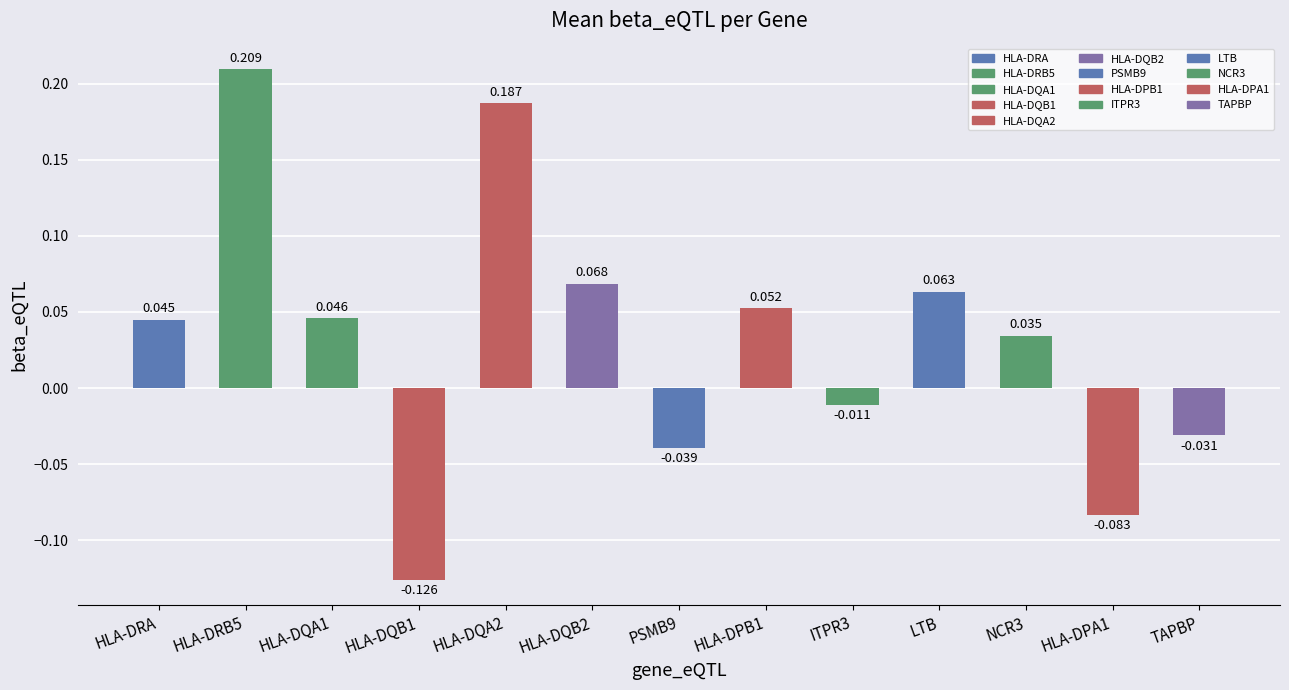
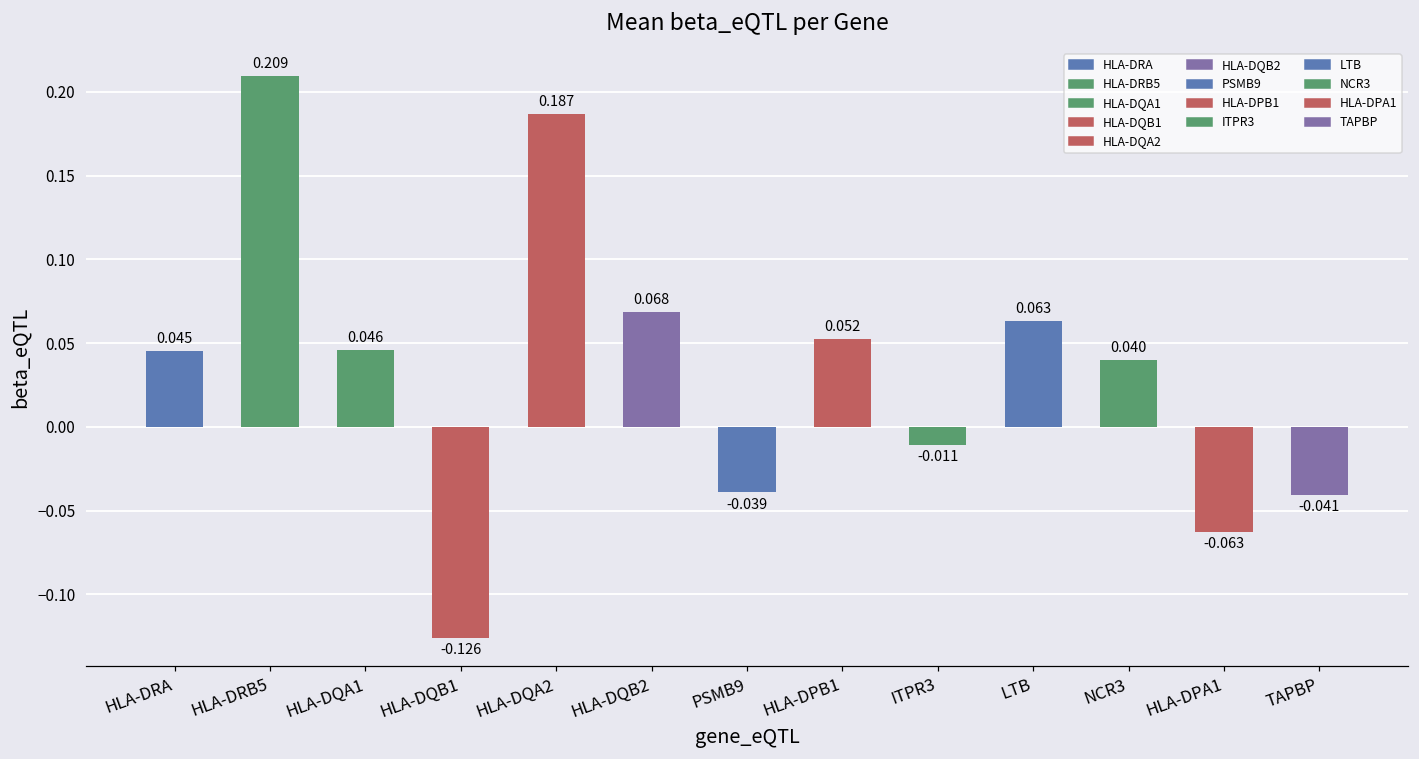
  {
    "HLA-DRA": 0.045,
    "HLA-DRB5": 0.209,
    "HLA-DQA1": 0.046,
    "HLA-DQB1": -0.126,
    "HLA-DQA2": 0.187,
    "HLA-DQB2": 0.068,
    "PSMB9": -0.039,
    "HLA-DPB1": 0.052,
    "ITPR3": -0.011,
    "LTB": 0.063,
-   "NCR3": 0.035,
-   "HLA-DPA1": -0.083,
-   "TAPBP": -0.031
+   "NCR3": 0.040,
+   "HLA-DPA1": -0.063,
+   "TAPBP": -0.041
  }
